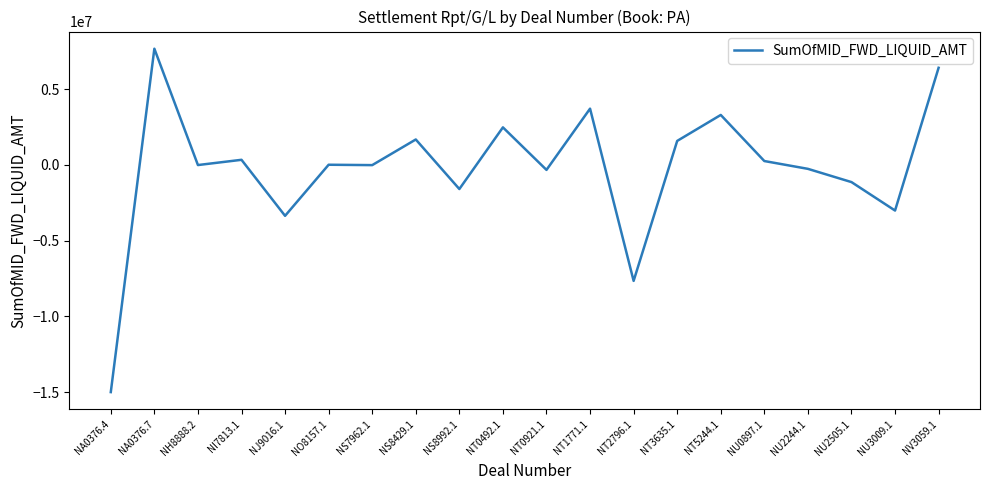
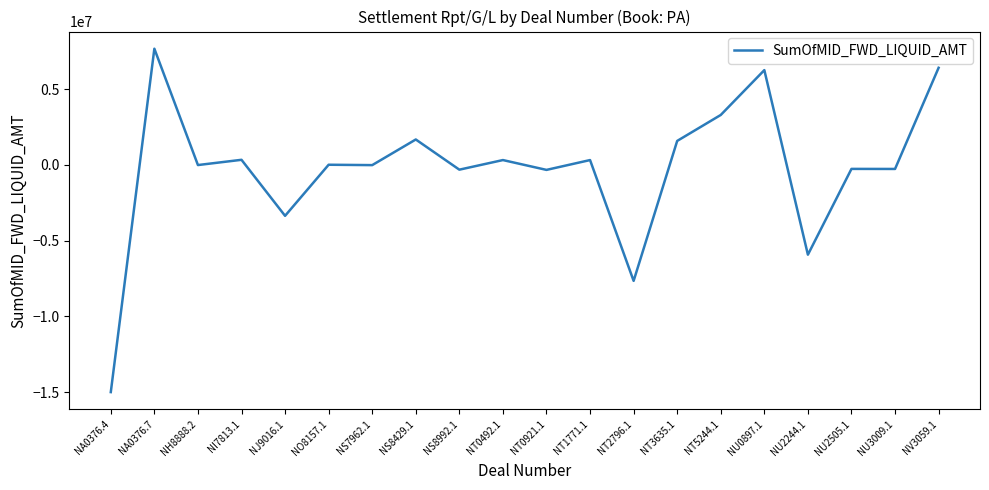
  {
    "NA0376.4": -15000000,
    "NA0376.7": 7700000,
    "NH8888.2": 0,
    "NI7813.1": 300000,
    "NJ9016.1": -3400000,
    "NO8157.1": 0,
    "NS7962.1": 0,
    "NS8429.1": 1700000,
-   "NS8992.1": -1600000,
-   "NT0492.1": 2500000,
+   "NS8992.1": -300000,
+   "NT0492.1": 300000,
    "NT0921.1": -300000,
-   "NT1771.1": 3700000,
+   "NT1771.1": 300000,
    "NT2796.1": -7700000,
    "NT3635.1": 1600000,
    "NT5244.1": 3300000,
-   "NU0897.1": 300000,
-   "NU2244.1": -300000,
-   "NU2505.1": -1100000,
-   "NU3009.1": -3000000,
+   "NU0897.1": 6300000,
+   "NU2244.1": -5900000,
+   "NU2505.1": -300000,
+   "NU3009.1": -300000,
    "NV3059.1": 6400000
  }
